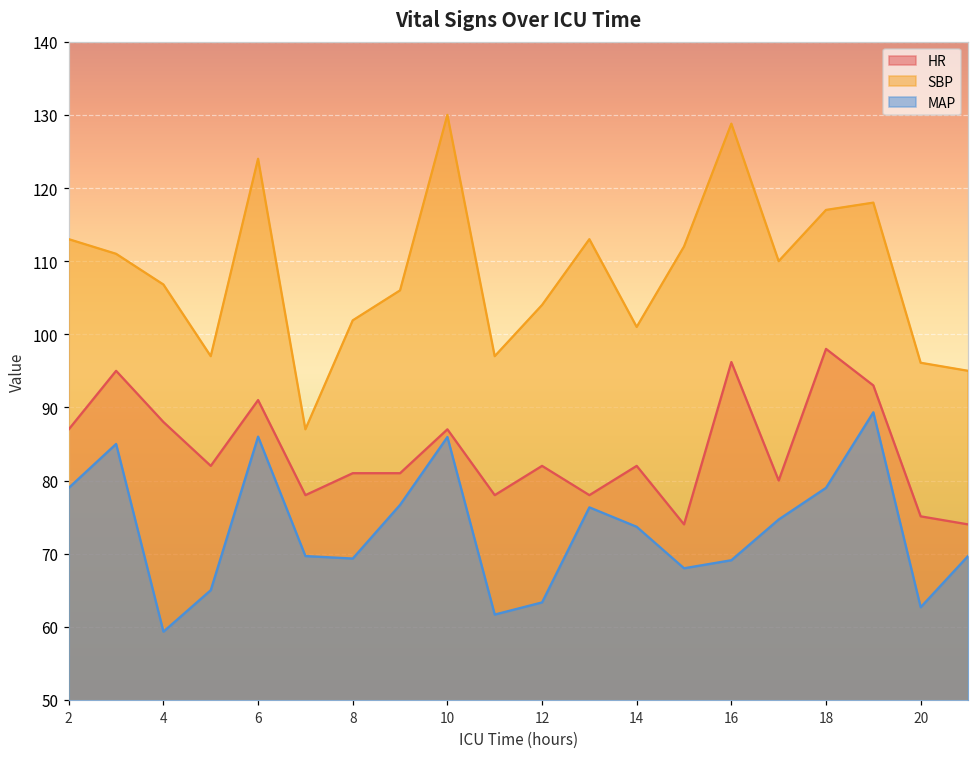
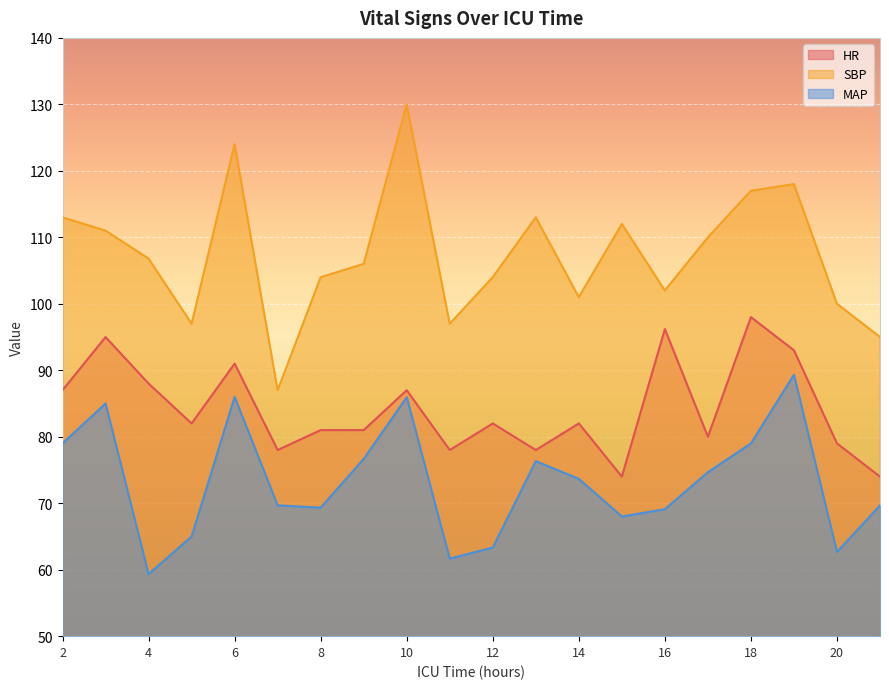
  {
    "HR": {
      "2": 87,
      "4": 88,
      "6": 91,
      "8": 81,
      "10": 87,
      "12": 82,
      "14": 82,
      "16": 96,
      "18": 98,
-     "20": 75
+     "20": 79
    },
    "SBP": {
      "2": 113,
      "4": 107,
      "6": 124,
-     "8": 102,
+     "8": 104,
      "10": 130,
      "12": 104,
      "14": 101,
-     "16": 129,
+     "16": 102,
      "18": 117,
-     "20": 96
+     "20": 100
    },
    "MAP": {
      "2": 79,
      "4": 59,
      "6": 86,
      "8": 69,
      "10": 86,
      "12": 63,
      "14": 74,
      "16": 69,
      "18": 79,
      "20": 63
    }
  }
